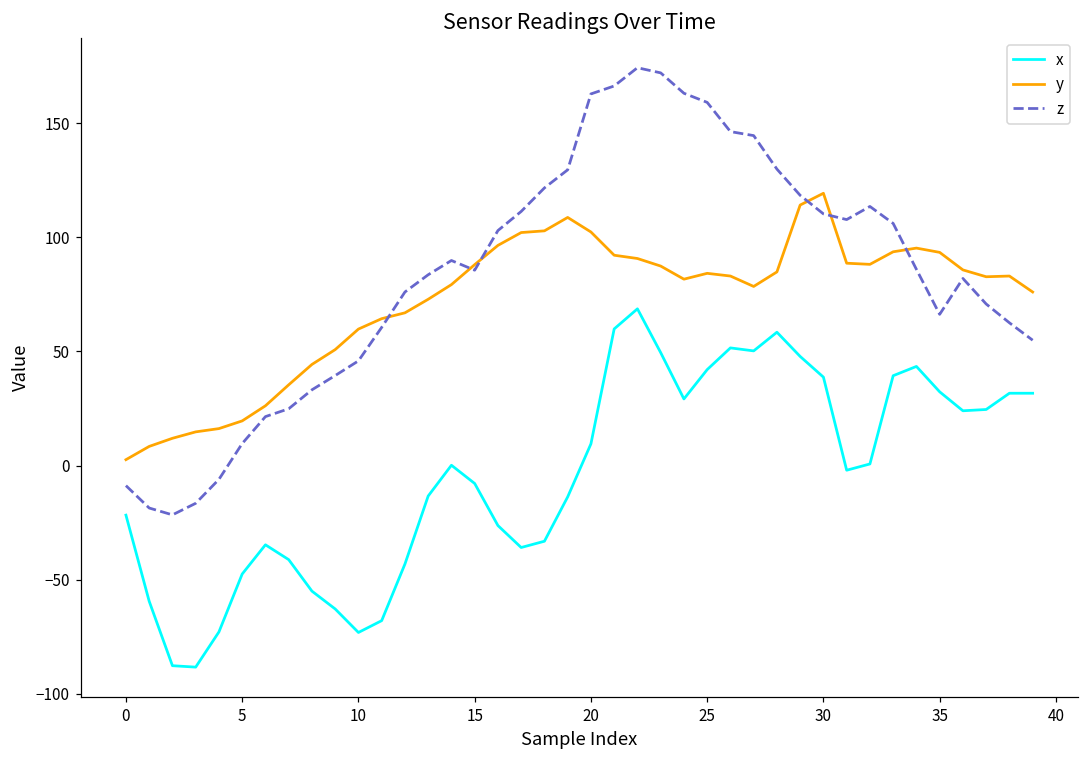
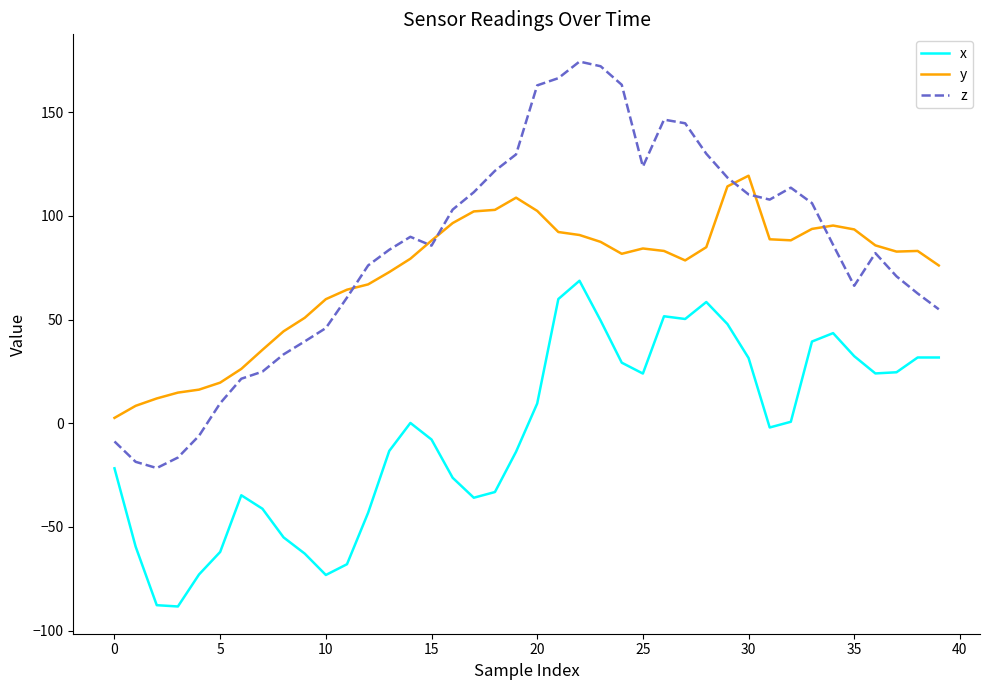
  {
    "x": {
      "0": -22,
-     "5": -48,
+     "5": -62,
      "10": -73,
      "15": -8,
      "20": 10,
-     "25": 42,
-     "30": 39,
+     "25": 24,
+     "30": 31,
      "35": 32
    },
    "y": {
      "0": 3,
      "5": 20,
      "10": 60,
      "15": 88,
      "20": 102,
      "25": 84,
      "30": 119,
      "35": 93
    },
    "z": {
      "0": -9,
      "5": 10,
      "10": 46,
      "15": 86,
      "20": 163,
-     "25": 159,
+     "25": 124,
      "30": 110,
      "35": 66
    }
  }
